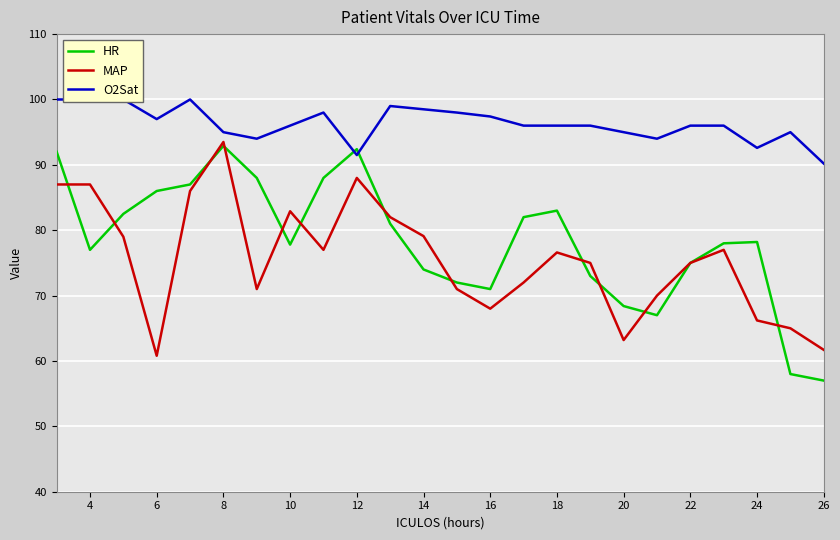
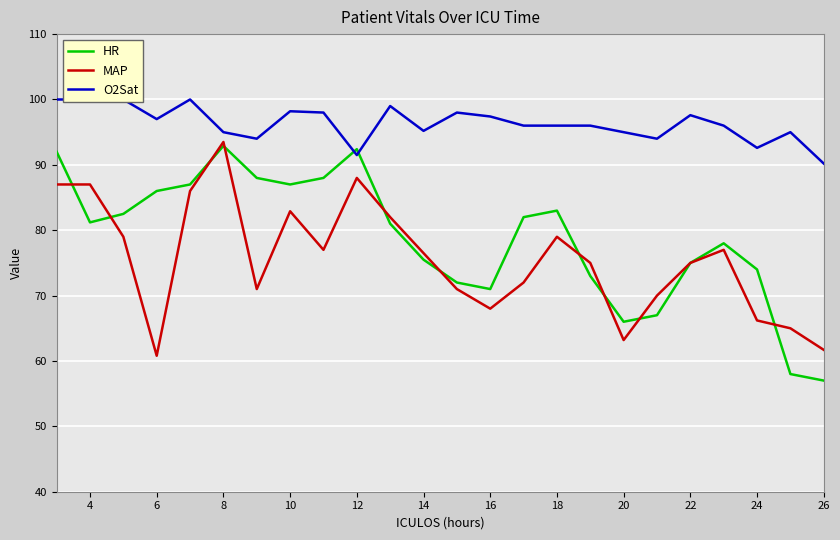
  {
    "HR": {
-     "4": 77,
+     "4": 81,
      "6": 86,
      "8": 93,
-     "10": 78,
+     "10": 87,
      "12": 92,
-     "14": 74,
+     "14": 76,
      "16": 71,
      "18": 83,
-     "20": 68,
-     "24": 78,
+     "20": 66,
+     "24": 74,
      "26": 57
    },
    "MAP": {
      "4": 87,
      "6": 61,
      "8": 94,
      "10": 83,
      "12": 88,
-     "14": 79,
+     "14": 77,
      "16": 68,
-     "18": 77,
+     "18": 79,
      "20": 63,
      "24": 66,
      "26": 62
    },
    "O2Sat": {
      "6": 97,
      "8": 95,
-     "10": 96,
+     "10": 98,
      "12": 92,
-     "14": 99,
+     "14": 95,
      "16": 97,
      "18": 96,
      "20": 95,
-     "22": 96,
+     "22": 98,
      "24": 93,
      "26": 90
    }
  }
